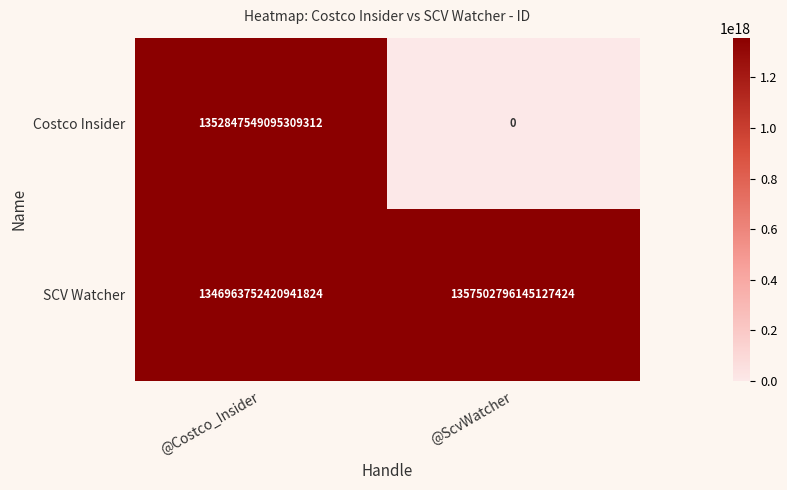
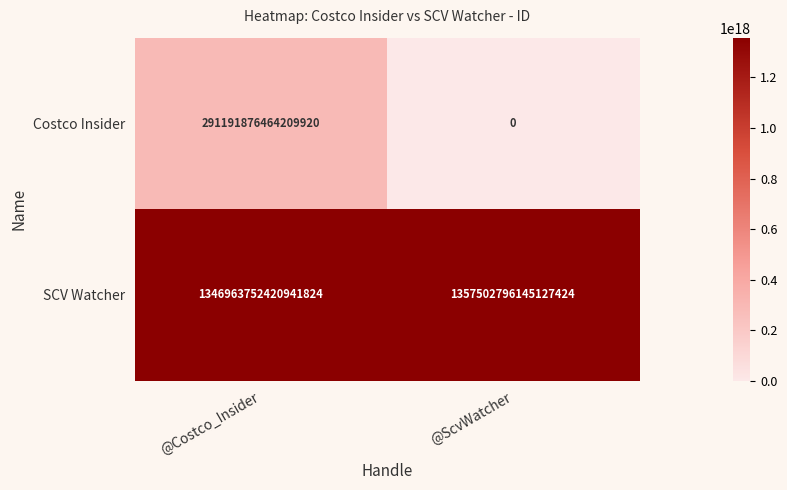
  {
    "Costco Insider": {
-     "@Costco_Insider": 1352847549095309312,
+     "@Costco_Insider": 291191876464209920,
      "@ScvWatcher": 0
    },
    "SCV Watcher": {
      "@Costco_Insider": 1346963752420941824,
      "@ScvWatcher": 1357502796145127424
    }
  }
